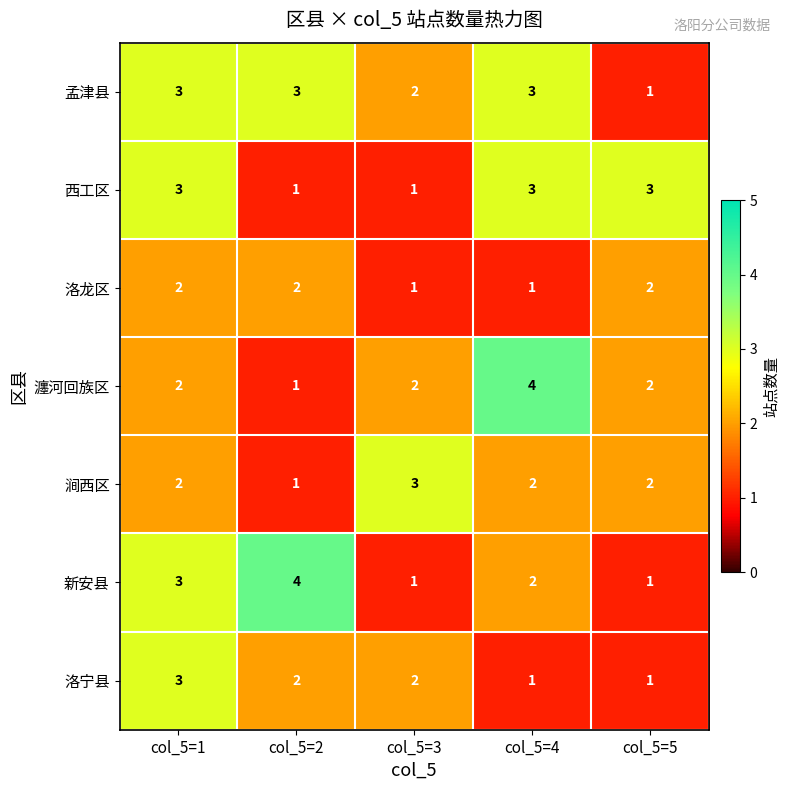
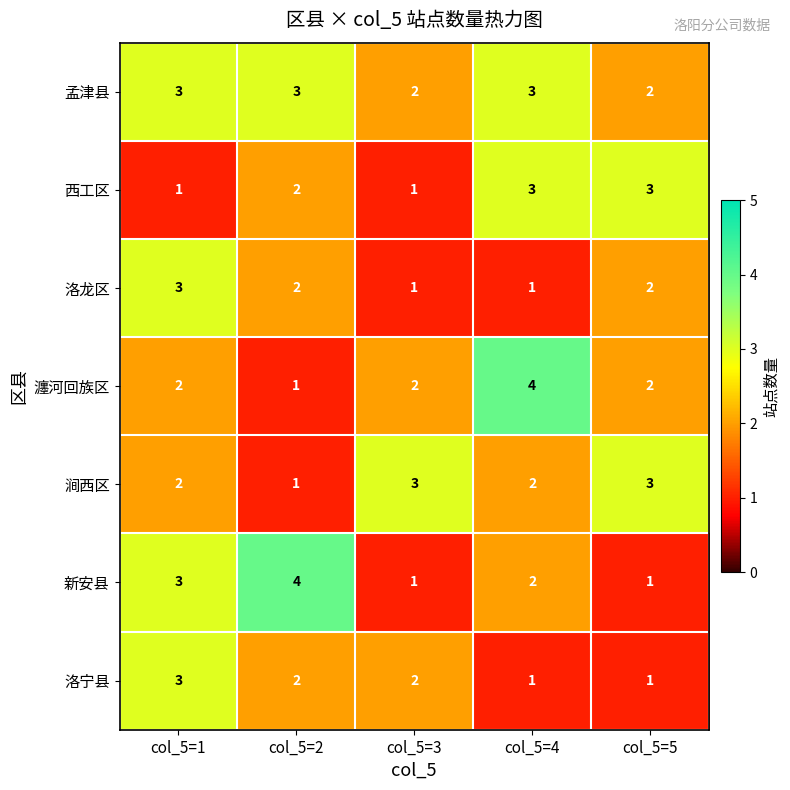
  {
    "孟津县": {
      "col_5=1": 3,
      "col_5=2": 3,
      "col_5=3": 2,
      "col_5=4": 3,
-     "col_5=5": 1
+     "col_5=5": 2
    },
    "西工区": {
-     "col_5=1": 3,
-     "col_5=2": 1,
+     "col_5=1": 1,
+     "col_5=2": 2,
      "col_5=3": 1,
      "col_5=4": 3,
      "col_5=5": 3
    },
    "洛龙区": {
-     "col_5=1": 2,
+     "col_5=1": 3,
      "col_5=2": 2,
      "col_5=3": 1,
      "col_5=4": 1,
      "col_5=5": 2
    },
    "瀍河回族区": {
      "col_5=1": 2,
      "col_5=2": 1,
      "col_5=3": 2,
      "col_5=4": 4,
      "col_5=5": 2
    },
    "涧西区": {
      "col_5=1": 2,
      "col_5=2": 1,
      "col_5=3": 3,
      "col_5=4": 2,
-     "col_5=5": 2
+     "col_5=5": 3
    },
    "新安县": {
      "col_5=1": 3,
      "col_5=2": 4,
      "col_5=3": 1,
      "col_5=4": 2,
      "col_5=5": 1
    },
    "洛宁县": {
      "col_5=1": 3,
      "col_5=2": 2,
      "col_5=3": 2,
      "col_5=4": 1,
      "col_5=5": 1
    }
  }
